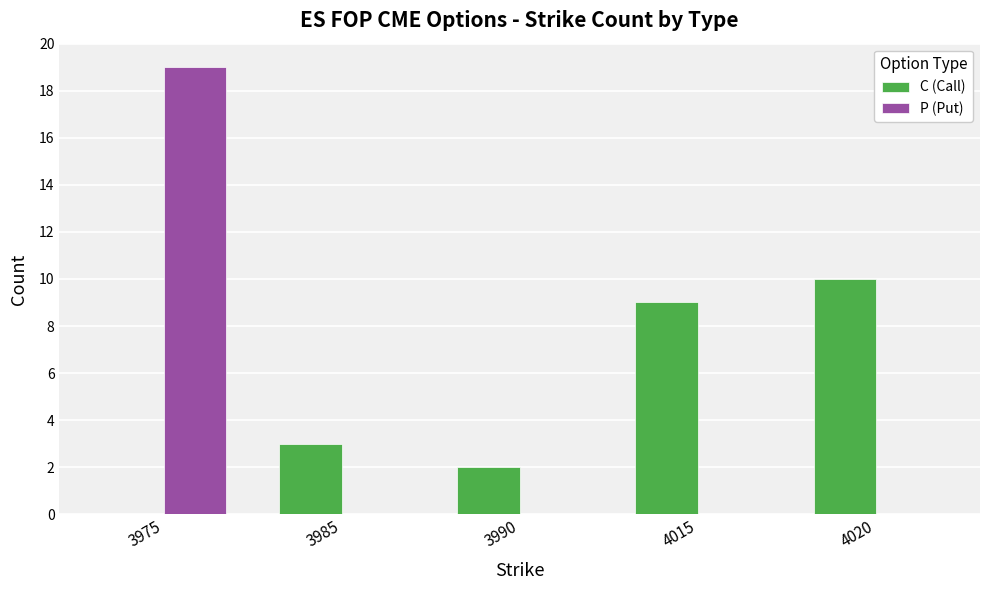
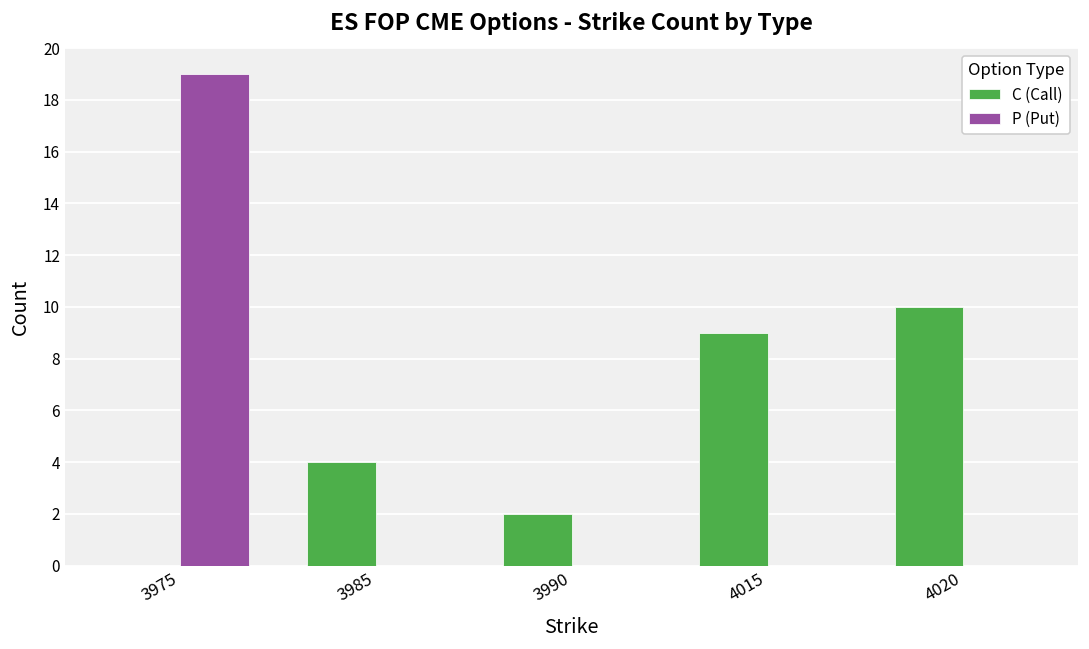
  {
    "C (Call)": {
      "3975": 0,
-     "3985": 3,
+     "3985": 4,
      "3990": 2,
      "4015": 9,
      "4020": 10
    },
    "P (Put)": {
      "3975": 19,
      "3985": 0,
      "3990": 0,
      "4015": 0,
      "4020": 0
    }
  }
